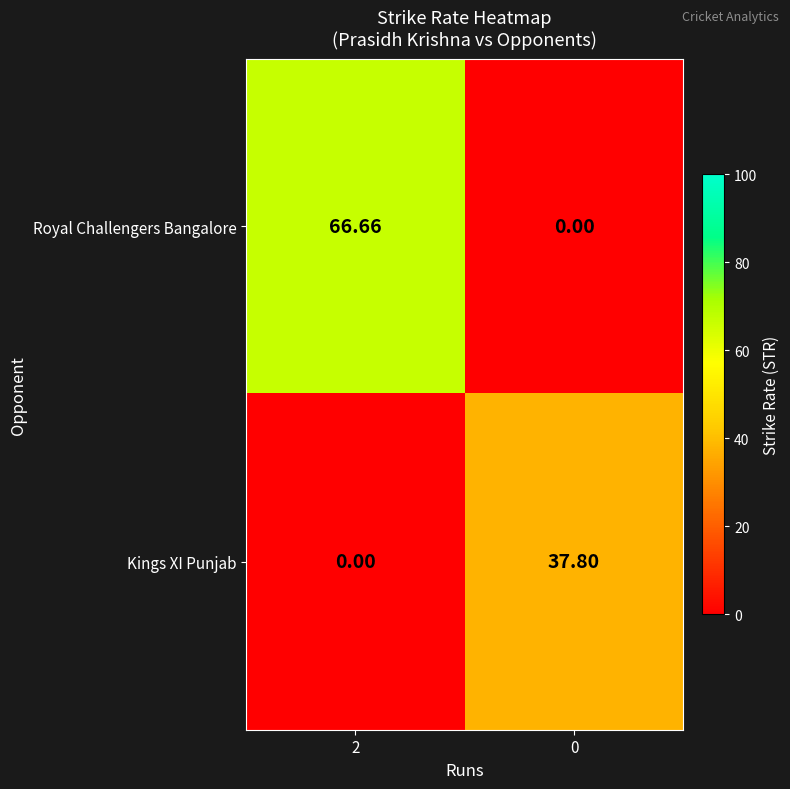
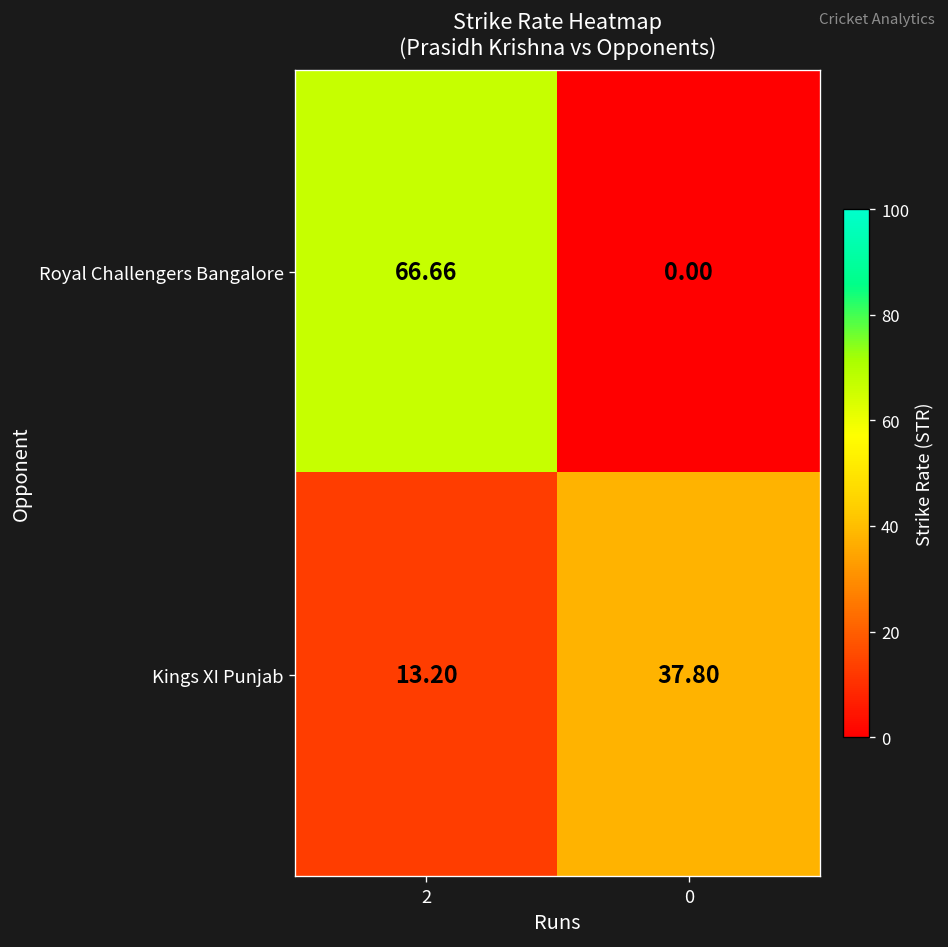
  {
    "Royal Challengers Bangalore": {
      "2": 66.66,
      "0": 0.00
    },
    "Kings XI Punjab": {
-     "2": 0.00,
+     "2": 13.20,
      "0": 37.80
    }
  }
